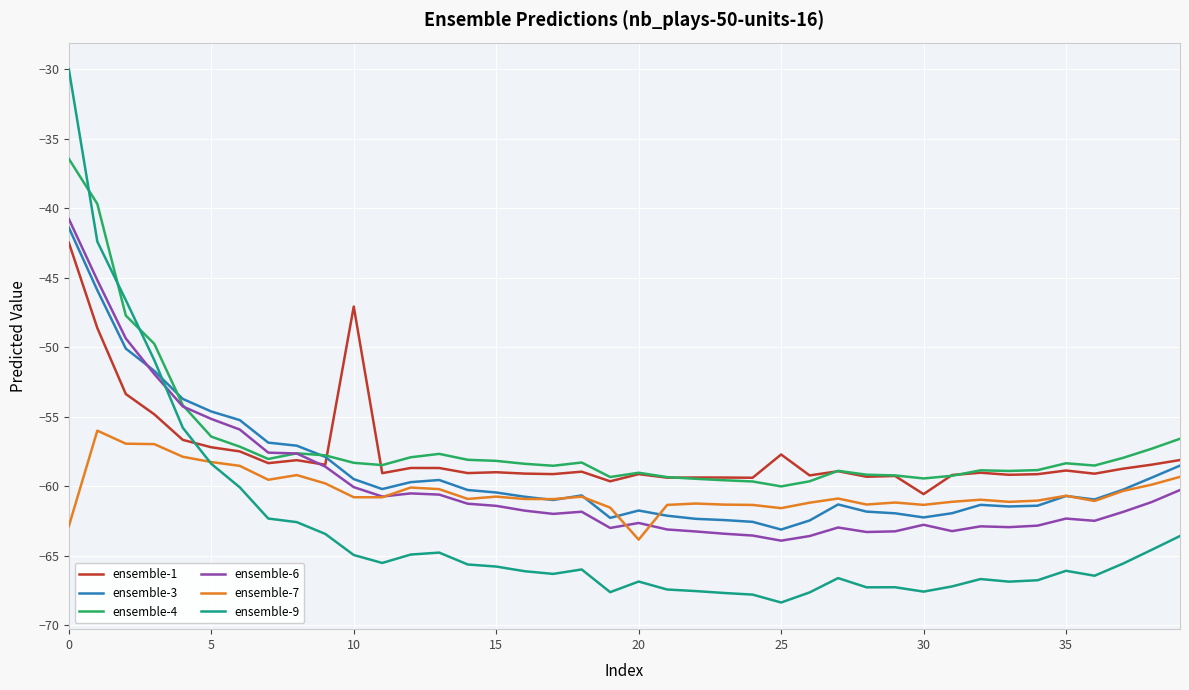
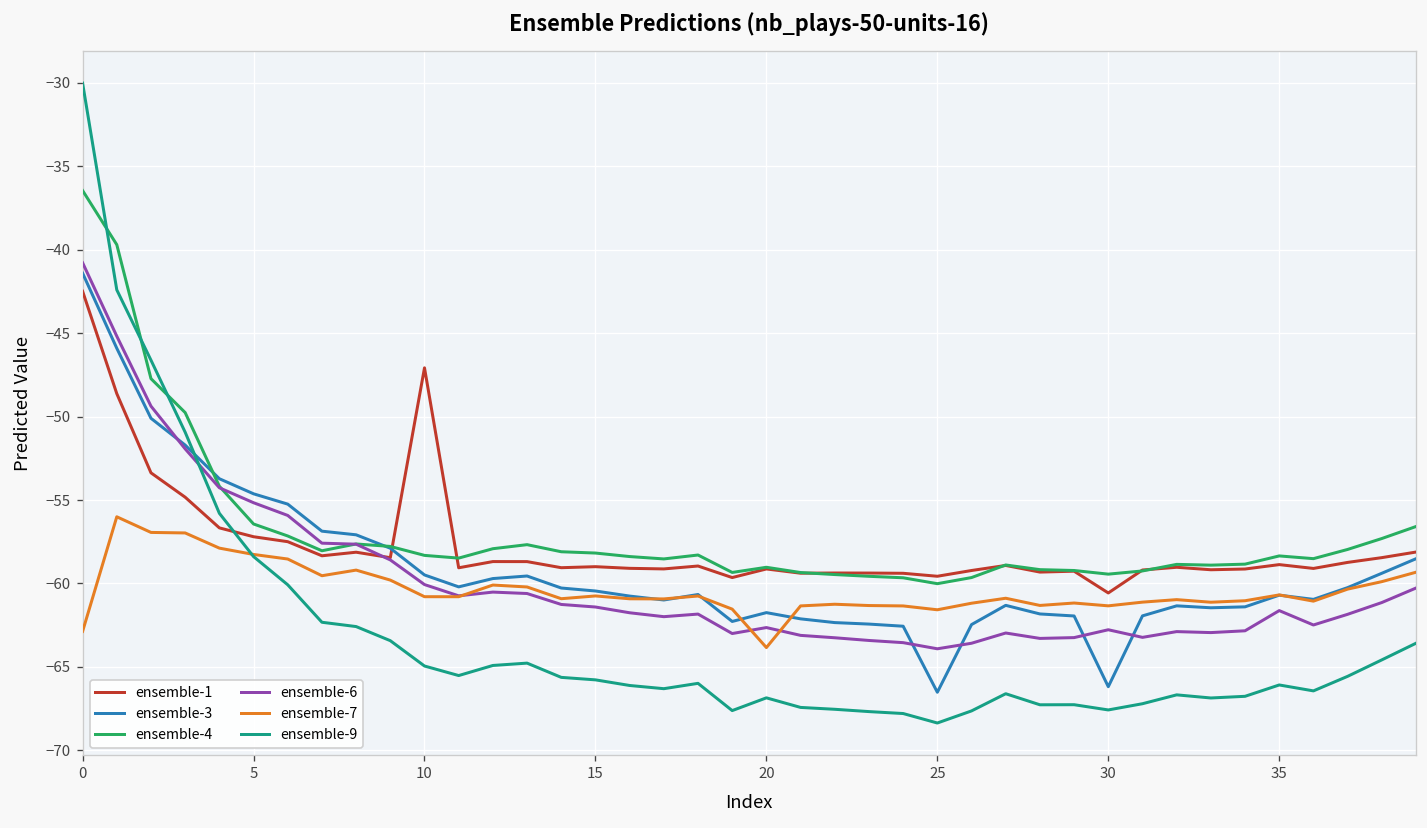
  {
    "ensemble-1": {
      "0": -42.5,
      "5": -57.2,
      "10": -47.1,
      "15": -59.0,
-     "25": -57.7,
+     "25": -59.6,
      "30": -60.6,
      "35": -58.9
    },
    "ensemble-3": {
      "0": -41.4,
      "5": -54.6,
      "10": -59.5,
      "15": -60.5,
      "20": -61.8,
-     "25": -63.1,
-     "30": -62.2
+     "25": -66.5,
+     "30": -66.2
    },
    "ensemble-6": {
      "0": -40.8,
      "5": -55.2,
      "10": -60.1,
      "15": -61.4,
      "20": -62.6,
      "25": -63.9,
      "30": -62.8,
-     "35": -62.3
+     "35": -61.6
    },
    "ensemble-7": {
      "0": -62.9,
      "10": -60.8,
      "15": -60.8,
      "20": -63.8,
      "25": -61.6,
      "30": -61.3
    }
  }
